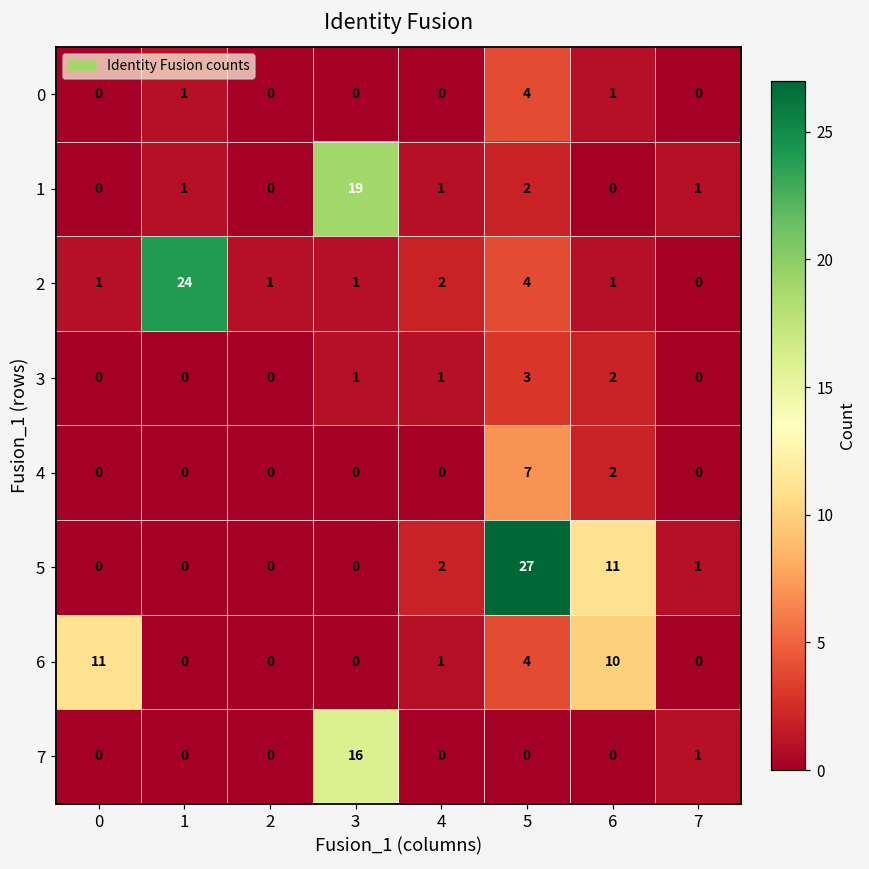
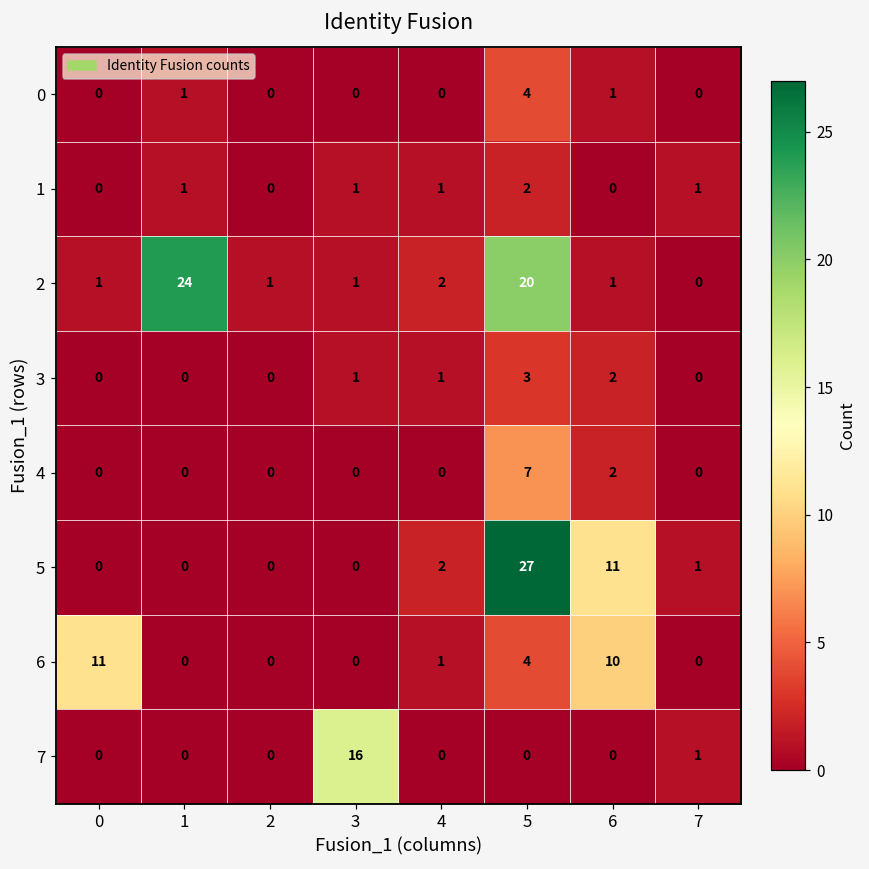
  {
    "0": {
      "0": 0,
      "1": 1,
      "2": 0,
      "3": 0,
      "4": 0,
      "5": 4,
      "6": 1,
      "7": 0
    },
    "1": {
      "0": 0,
      "1": 1,
      "2": 0,
-     "3": 19,
+     "3": 1,
      "4": 1,
      "5": 2,
      "6": 0,
      "7": 1
    },
    "2": {
      "0": 1,
      "1": 24,
      "2": 1,
      "3": 1,
      "4": 2,
-     "5": 4,
+     "5": 20,
      "6": 1,
      "7": 0
    },
    "3": {
      "0": 0,
      "1": 0,
      "2": 0,
      "3": 1,
      "4": 1,
      "5": 3,
      "6": 2,
      "7": 0
    },
    "4": {
      "0": 0,
      "1": 0,
      "2": 0,
      "3": 0,
      "4": 0,
      "5": 7,
      "6": 2,
      "7": 0
    },
    "5": {
      "0": 0,
      "1": 0,
      "2": 0,
      "3": 0,
      "4": 2,
      "5": 27,
      "6": 11,
      "7": 1
    },
    "6": {
      "0": 11,
      "1": 0,
      "2": 0,
      "3": 0,
      "4": 1,
      "5": 4,
      "6": 10,
      "7": 0
    },
    "7": {
      "0": 0,
      "1": 0,
      "2": 0,
      "3": 16,
      "4": 0,
      "5": 0,
      "6": 0,
      "7": 1
    }
  }
